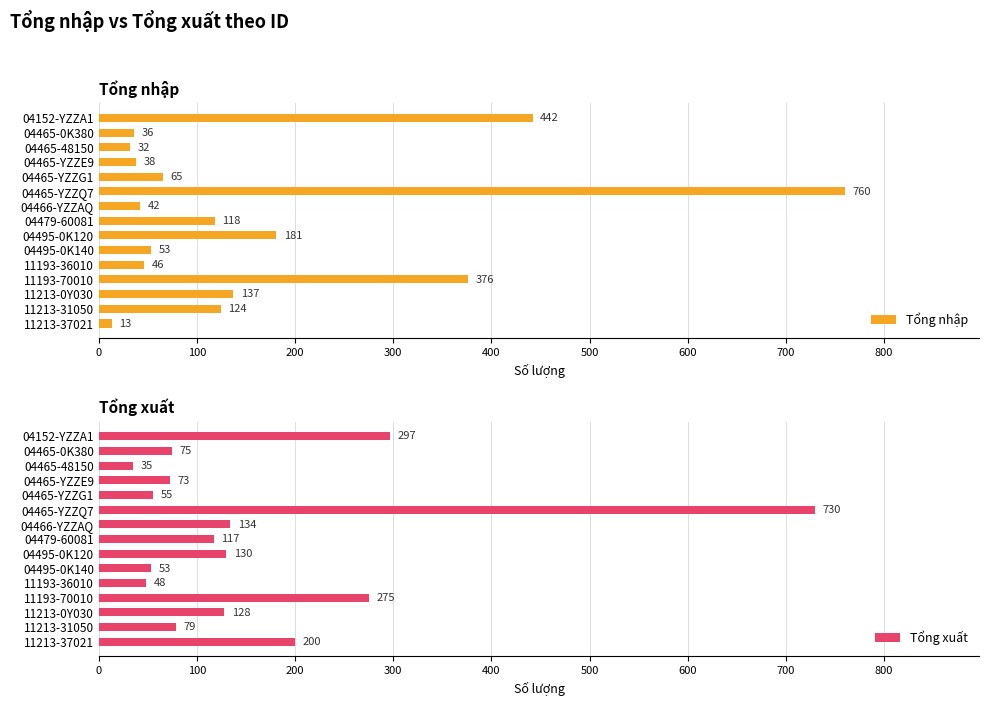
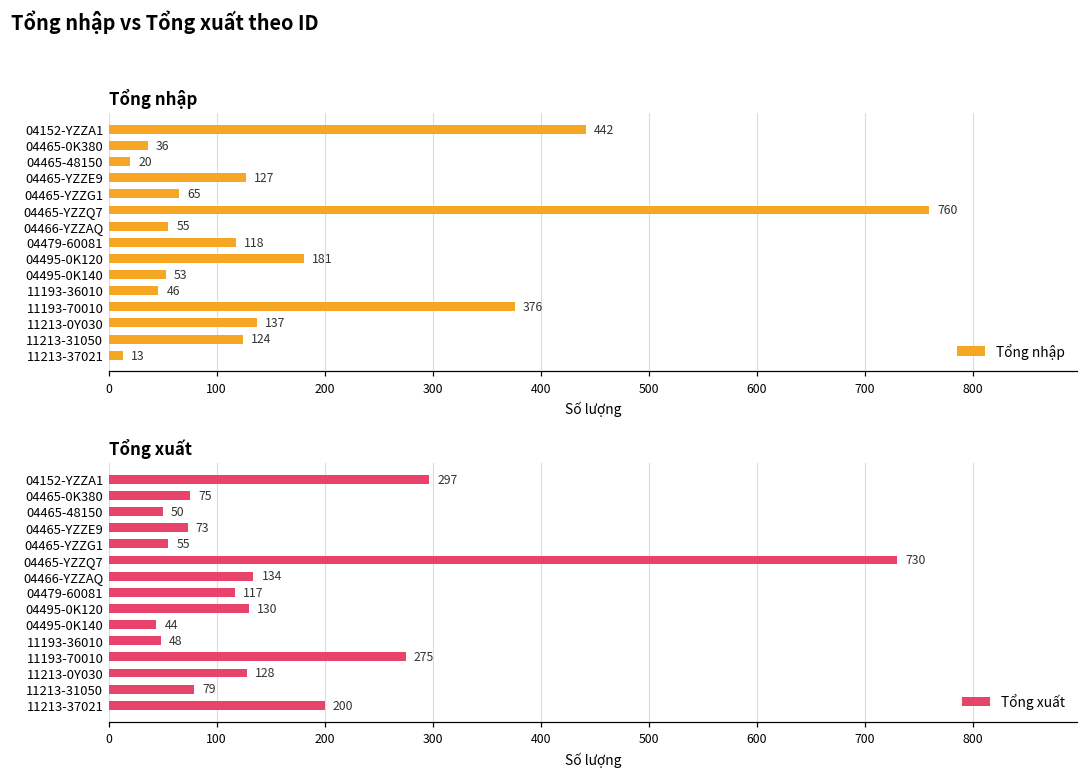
  {
    "Tổng nhập": {
      "04152-YZZA1": 442,
      "04465-0K380": 36,
-     "04465-48150": 32,
-     "04465-YZZE9": 38,
+     "04465-48150": 20,
+     "04465-YZZE9": 127,
      "04465-YZZG1": 65,
      "04465-YZZQ7": 760,
-     "04466-YZZAQ": 42,
+     "04466-YZZAQ": 55,
      "04479-60081": 118,
      "04495-0K120": 181,
      "04495-0K140": 53,
      "11193-36010": 46,
      "11193-70010": 376,
      "11213-0Y030": 137,
      "11213-31050": 124,
      "11213-37021": 13
    },
    "Tổng xuất": {
      "04152-YZZA1": 297,
      "04465-0K380": 75,
-     "04465-48150": 35,
+     "04465-48150": 50,
      "04465-YZZE9": 73,
      "04465-YZZG1": 55,
      "04465-YZZQ7": 730,
      "04466-YZZAQ": 134,
      "04479-60081": 117,
      "04495-0K120": 130,
-     "04495-0K140": 53,
+     "04495-0K140": 44,
      "11193-36010": 48,
      "11193-70010": 275,
      "11213-0Y030": 128,
      "11213-31050": 79,
      "11213-37021": 200
    }
  }
